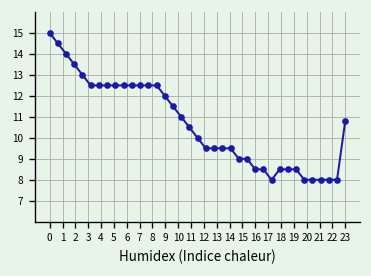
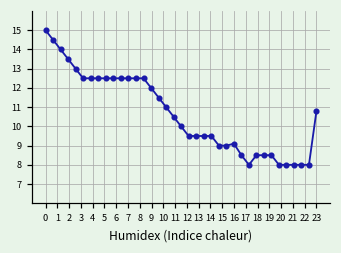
  {
    "0": 15.0,
-   "16": 8.5,
+   "16": 9.1,
    "23": 10.8
  }
